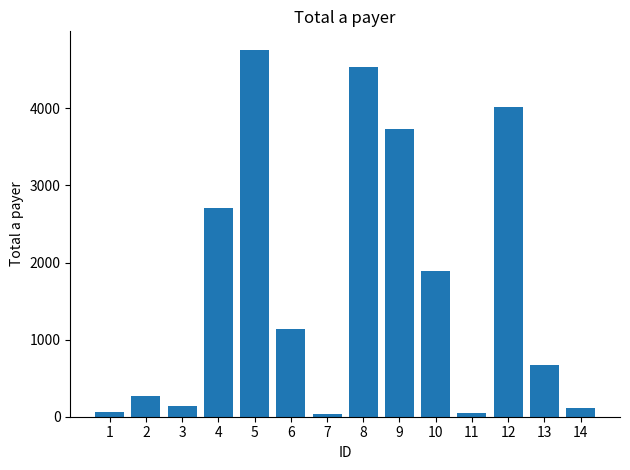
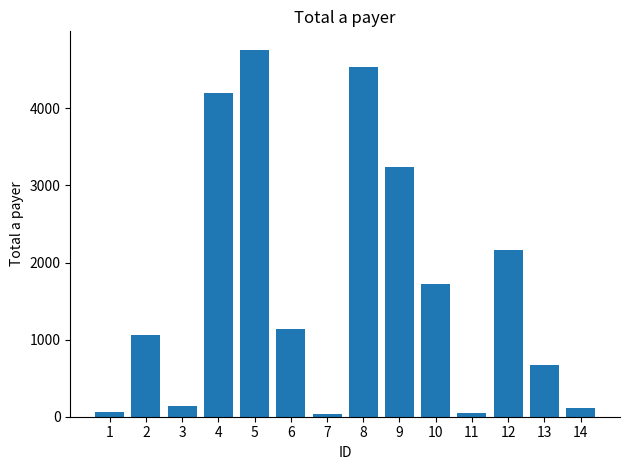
  {
    "1": 100,
-   "2": 300,
+   "2": 1100,
    "3": 100,
-   "4": 2700,
+   "4": 4200,
    "5": 4800,
    "6": 1100,
    "7": 0,
    "8": 4500,
-   "9": 3700,
-   "10": 1900,
+   "9": 3200,
+   "10": 1700,
    "11": 100,
-   "12": 4000,
+   "12": 2200,
    "13": 700,
    "14": 100
  }
